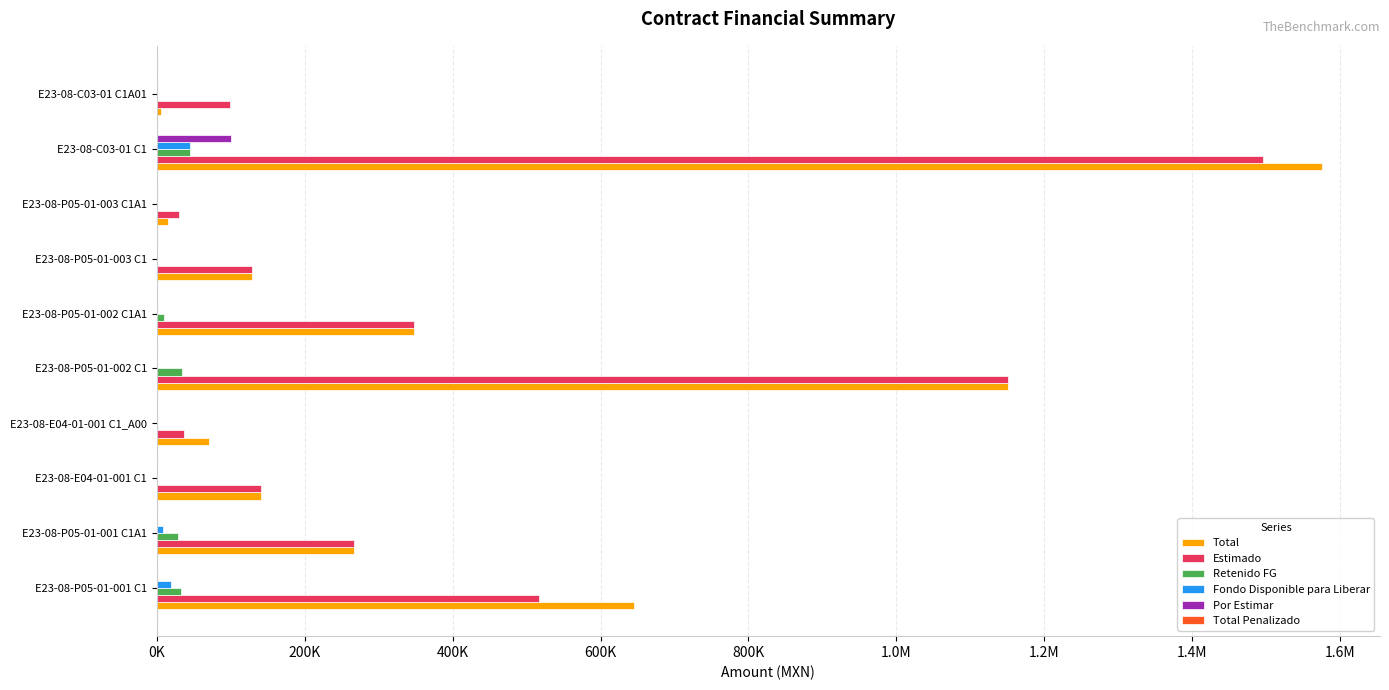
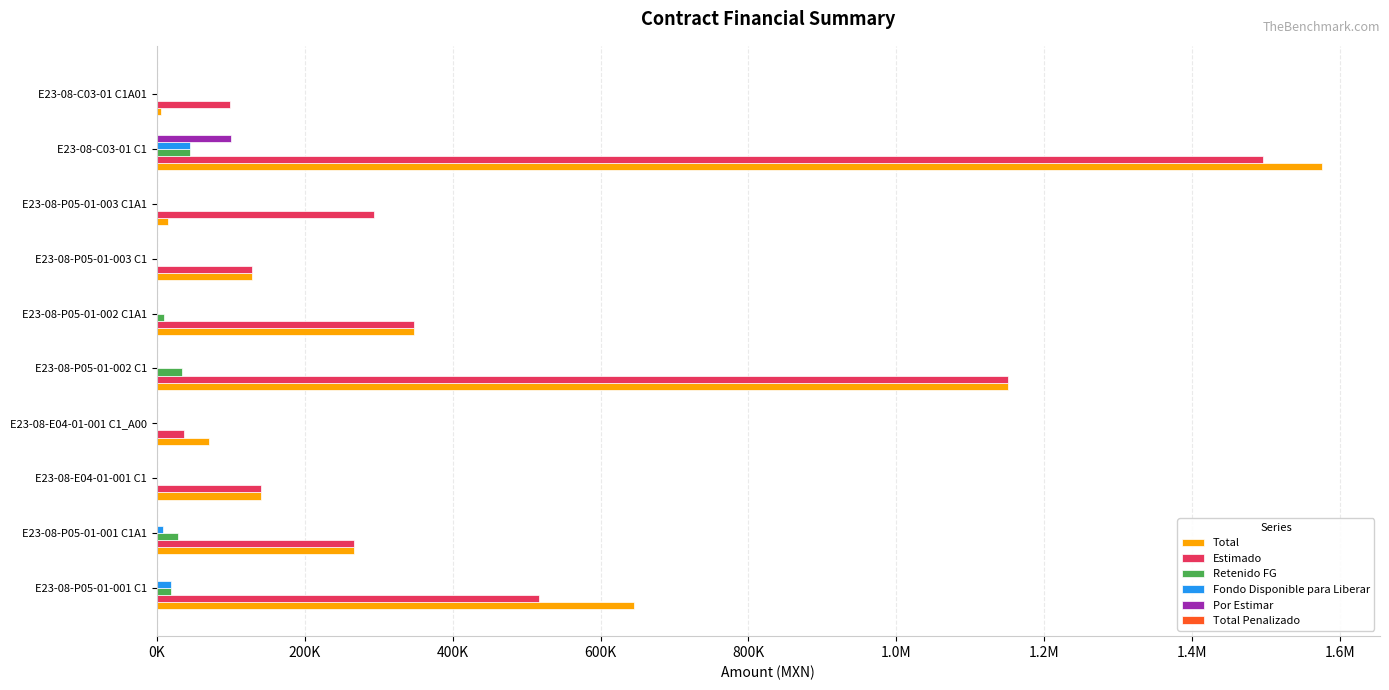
  {
    "Total": {
      "E23-08-C03-01 C1A01": 10000,
      "E23-08-C03-01 C1": 1580000,
      "E23-08-P05-01-003 C1A1": 10000,
      "E23-08-P05-01-003 C1": 130000,
      "E23-08-P05-01-002 C1A1": 350000,
      "E23-08-P05-01-002 C1": 1150000,
      "E23-08-E04-01-001 C1_A00": 70000,
      "E23-08-E04-01-001 C1": 140000,
      "E23-08-P05-01-001 C1A1": 270000,
      "E23-08-P05-01-001 C1": 640000
    },
    "Estimado": {
      "E23-08-C03-01 C1A01": 100000,
      "E23-08-C03-01 C1": 1500000,
-     "E23-08-P05-01-003 C1A1": 30000,
+     "E23-08-P05-01-003 C1A1": 290000,
      "E23-08-P05-01-003 C1": 130000,
      "E23-08-P05-01-002 C1A1": 350000,
      "E23-08-P05-01-002 C1": 1150000,
      "E23-08-E04-01-001 C1_A00": 40000,
      "E23-08-E04-01-001 C1": 140000,
      "E23-08-P05-01-001 C1A1": 270000,
      "E23-08-P05-01-001 C1": 520000
    },
    "Retenido FG": {
      "E23-08-C03-01 C1": 40000,
      "E23-08-P05-01-003 C1A1": 0,
      "E23-08-P05-01-003 C1": 0,
      "E23-08-P05-01-002 C1A1": 10000,
      "E23-08-P05-01-002 C1": 30000,
      "E23-08-E04-01-001 C1_A00": 0,
      "E23-08-E04-01-001 C1": 0,
      "E23-08-P05-01-001 C1A1": 30000,
-     "E23-08-P05-01-001 C1": 30000
+     "E23-08-P05-01-001 C1": 20000
    },
    "Fondo Disponible para Liberar": {
      "E23-08-C03-01 C1": 40000,
      "E23-08-P05-01-003 C1A1": 0,
      "E23-08-P05-01-003 C1": 0,
      "E23-08-P05-01-002 C1A1": 0,
      "E23-08-P05-01-002 C1": 0,
      "E23-08-E04-01-001 C1_A00": 0,
      "E23-08-E04-01-001 C1": 0,
      "E23-08-P05-01-001 C1A1": 10000,
      "E23-08-P05-01-001 C1": 20000
    },
    "Por Estimar": {
      "E23-08-C03-01 C1A01": 0,
      "E23-08-C03-01 C1": 100000,
      "E23-08-P05-01-003 C1A1": 0,
      "E23-08-P05-01-003 C1": 0,
      "E23-08-P05-01-002 C1A1": 0,
      "E23-08-P05-01-002 C1": 0,
      "E23-08-E04-01-001 C1_A00": 0,
      "E23-08-E04-01-001 C1": 0,
      "E23-08-P05-01-001 C1A1": 0,
      "E23-08-P05-01-001 C1": 0
    },
    "Total Penalizado": {
      "E23-08-C03-01 C1A01": 0,
      "E23-08-C03-01 C1": 0,
      "E23-08-P05-01-003 C1A1": 0,
      "E23-08-P05-01-003 C1": 0,
      "E23-08-P05-01-002 C1A1": 0,
      "E23-08-P05-01-002 C1": 0,
      "E23-08-E04-01-001 C1_A00": 0,
      "E23-08-E04-01-001 C1": 0,
      "E23-08-P05-01-001 C1A1": 0,
      "E23-08-P05-01-001 C1": 0
    }
  }
